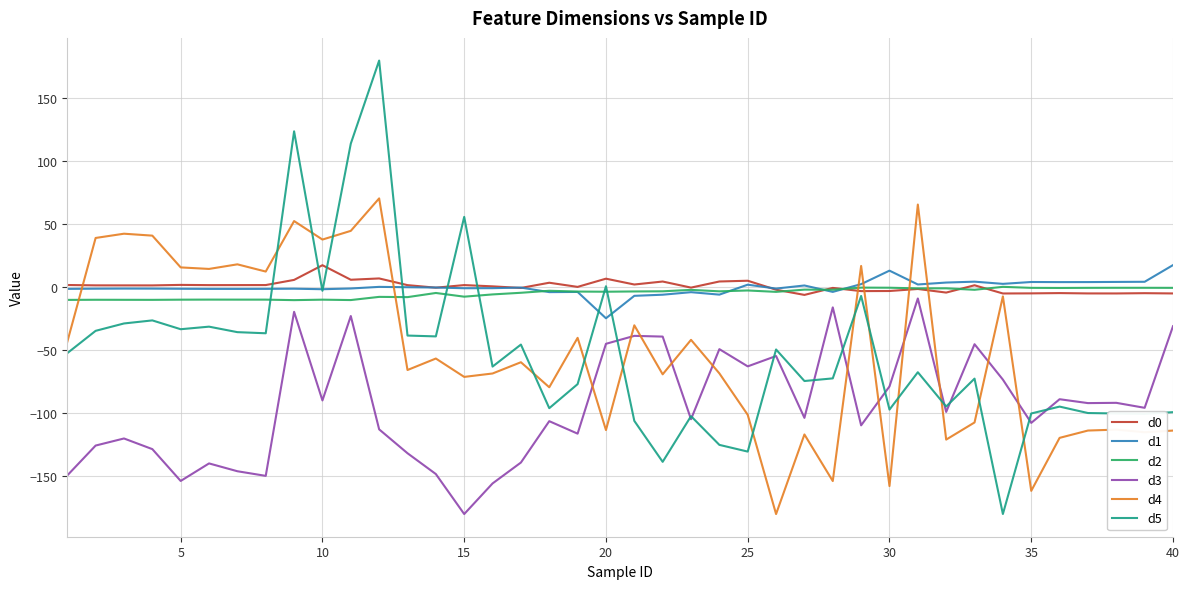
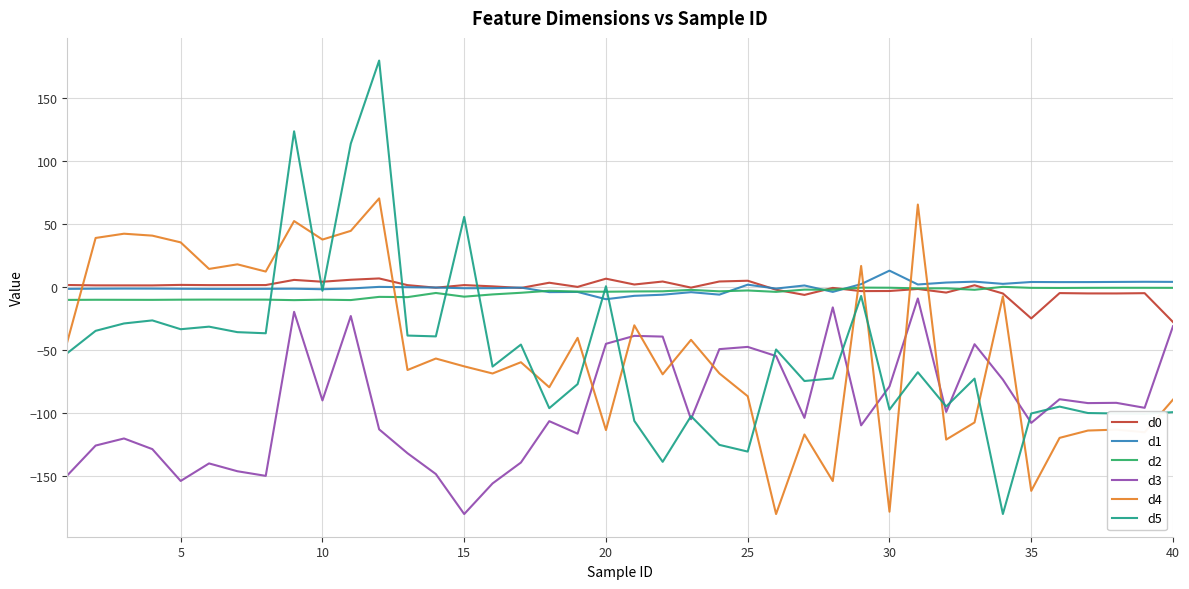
  {
    "d0": {
      "5": 2,
-     "10": 18,
+     "10": 4,
      "15": 2,
      "20": 7,
      "25": 5,
      "30": -3,
-     "35": -5,
-     "40": -5
+     "35": -25,
+     "40": -28
    },
    "d1": {
      "5": -1,
      "15": -1,
-     "20": -25,
+     "20": -9,
      "25": 2,
      "30": 13,
      "35": 4,
-     "40": 18
+     "40": 4
    },
    "d3": {
      "5": -154,
      "10": -90,
      "15": -180,
      "20": -45,
-     "25": -63,
+     "25": -47,
      "30": -79,
      "35": -108,
      "40": -31
    },
    "d4": {
-     "5": 16,
+     "5": 36,
      "10": 38,
-     "15": -71,
+     "15": -63,
      "20": -113,
-     "25": -101,
-     "30": -158,
+     "25": -86,
+     "30": -178,
      "35": -162,
-     "40": -114
+     "40": -89
    }
  }
